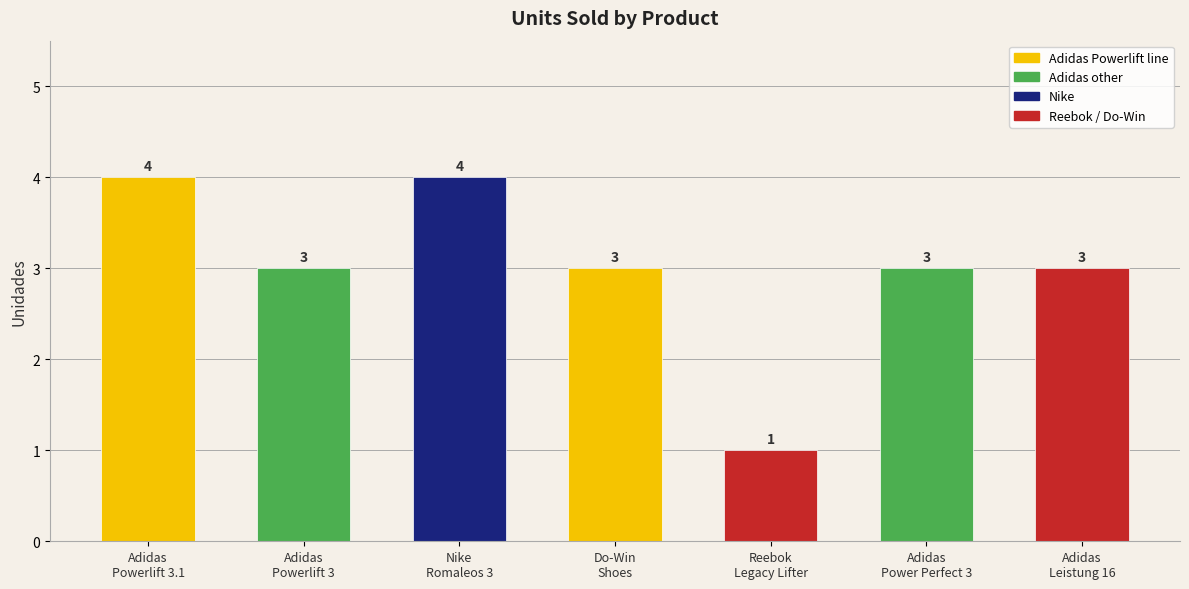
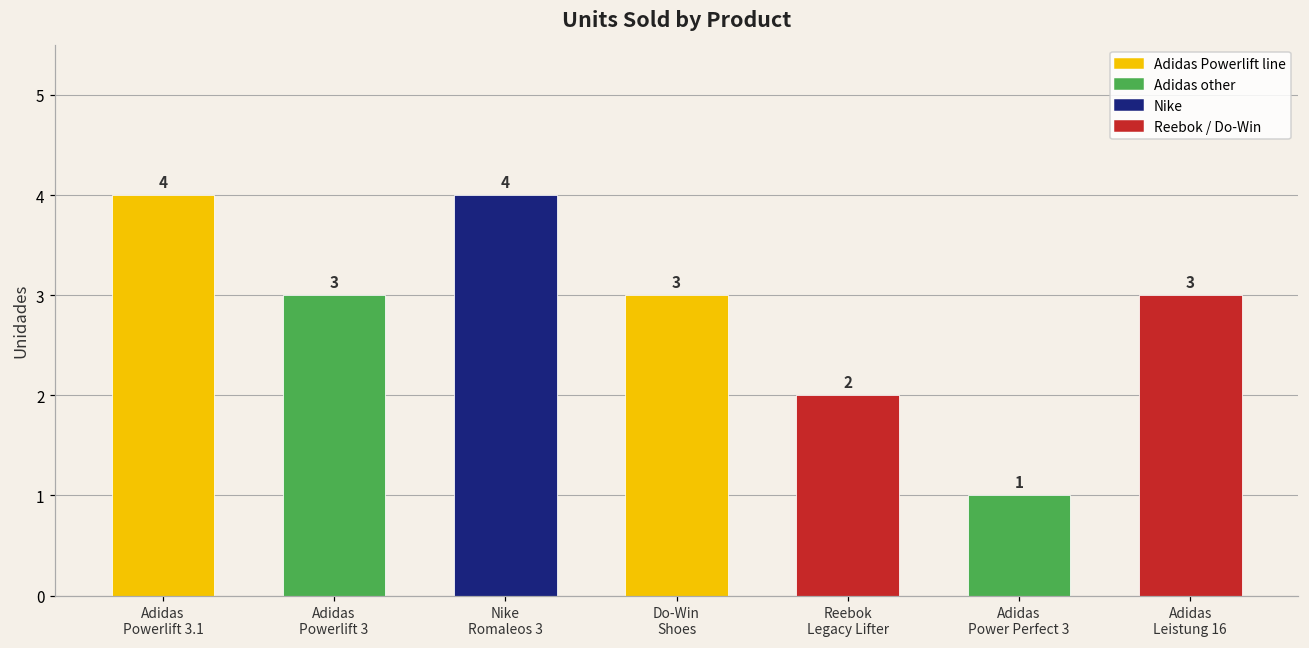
  {
    "Adidas Powerlift 3.1": 4,
    "Adidas Powerlift 3": 3,
    "Nike Romaleos 3": 4,
    "Do-Win Shoes": 3,
-   "Reebok Legacy Lifter": 1,
-   "Adidas Power Perfect 3": 3,
+   "Reebok Legacy Lifter": 2,
+   "Adidas Power Perfect 3": 1,
    "Adidas Leistung 16": 3
  }
